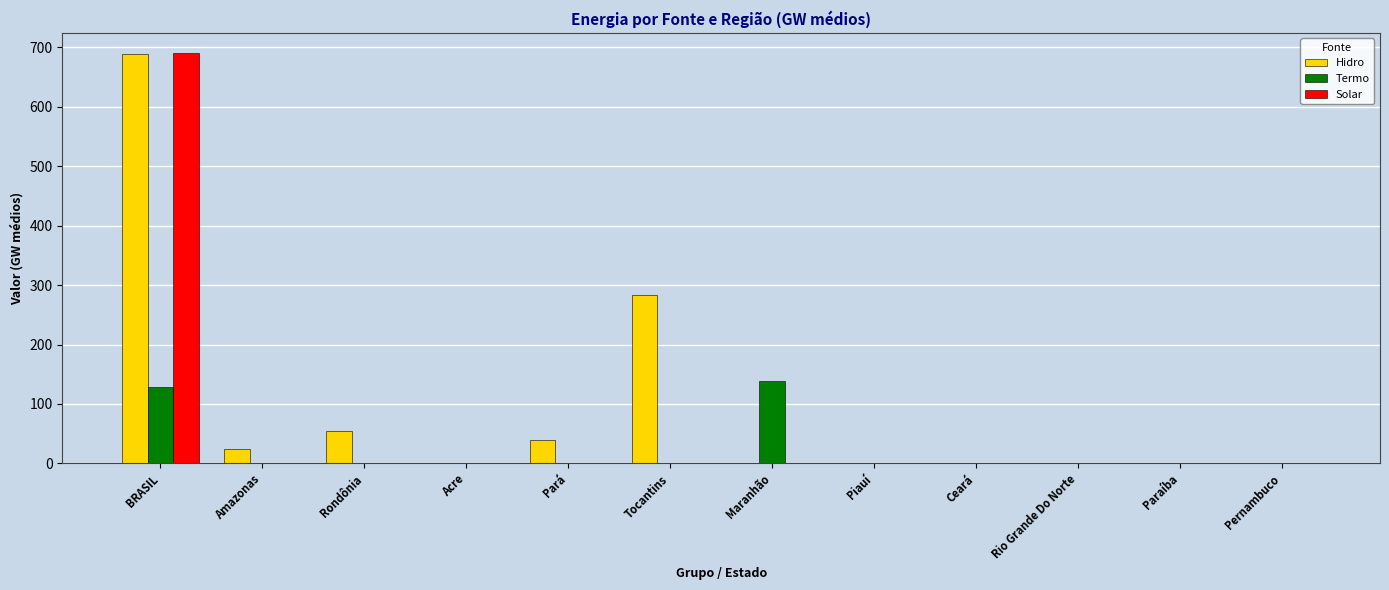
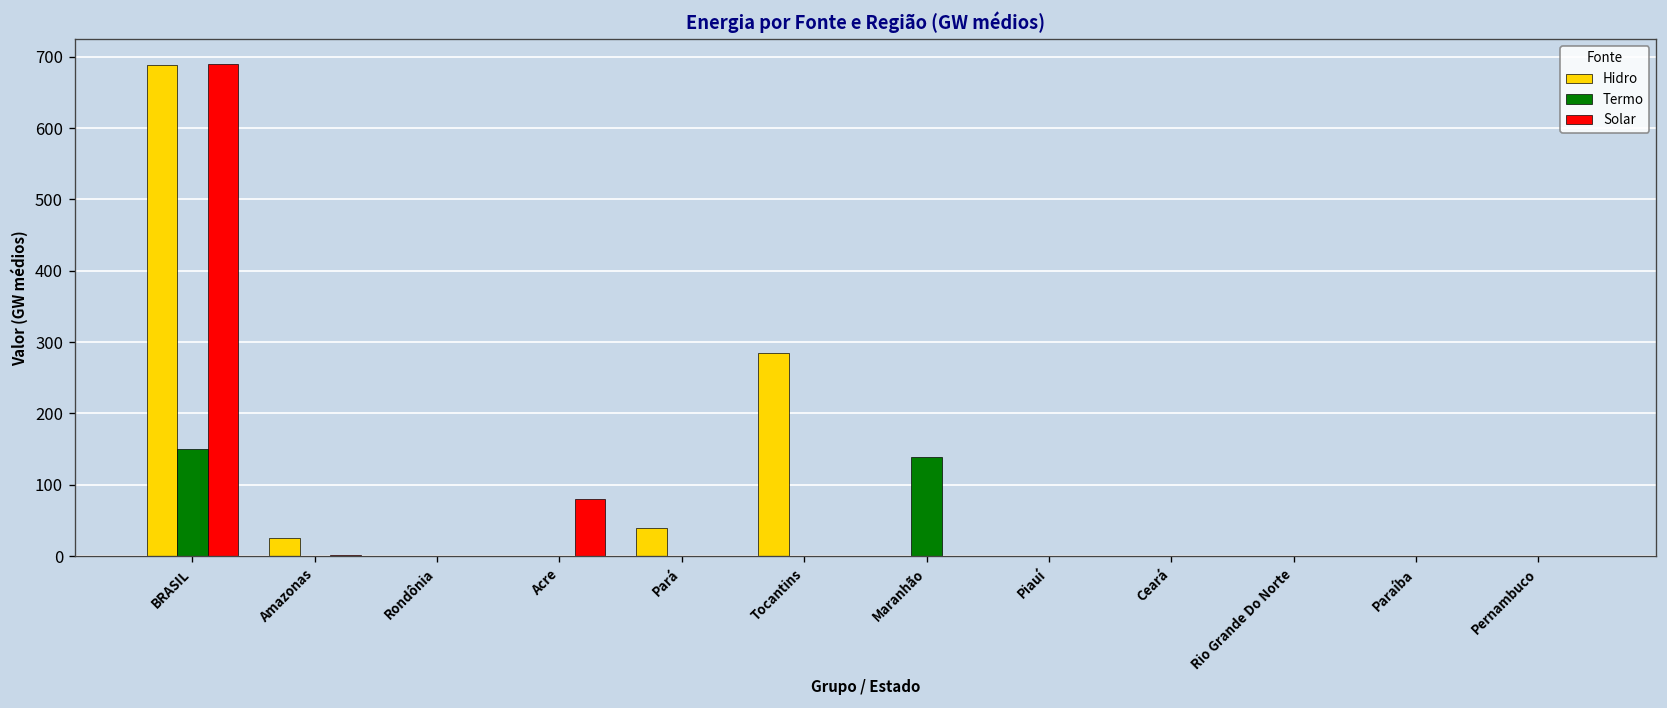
  {
    "Hidro": {
      "BRASIL": 690,
      "Amazonas": 20,
-     "Rondônia": 50,
+     "Rondônia": 0,
      "Acre": 0,
      "Pará": 40,
      "Tocantins": 280,
      "Maranhão": 0,
      "Piauí": 0,
      "Ceará": 0,
      "Rio Grande Do Norte": 0,
      "Paraíba": 0,
      "Pernambuco": 0
    },
    "Termo": {
-     "BRASIL": 130,
+     "BRASIL": 150,
      "Amazonas": 0,
      "Rondônia": 0,
      "Acre": 0,
      "Pará": 0,
      "Tocantins": 0,
      "Maranhão": 140,
      "Piauí": 0,
      "Ceará": 0,
      "Rio Grande Do Norte": 0,
      "Paraíba": 0,
      "Pernambuco": 0
    },
    "Solar": {
      "BRASIL": 690,
      "Rondônia": 0,
-     "Acre": 0,
+     "Acre": 80,
      "Pará": 0,
      "Tocantins": 0,
      "Maranhão": 0,
      "Piauí": 0,
      "Ceará": 0,
      "Rio Grande Do Norte": 0,
      "Paraíba": 0,
      "Pernambuco": 0
    }
  }
